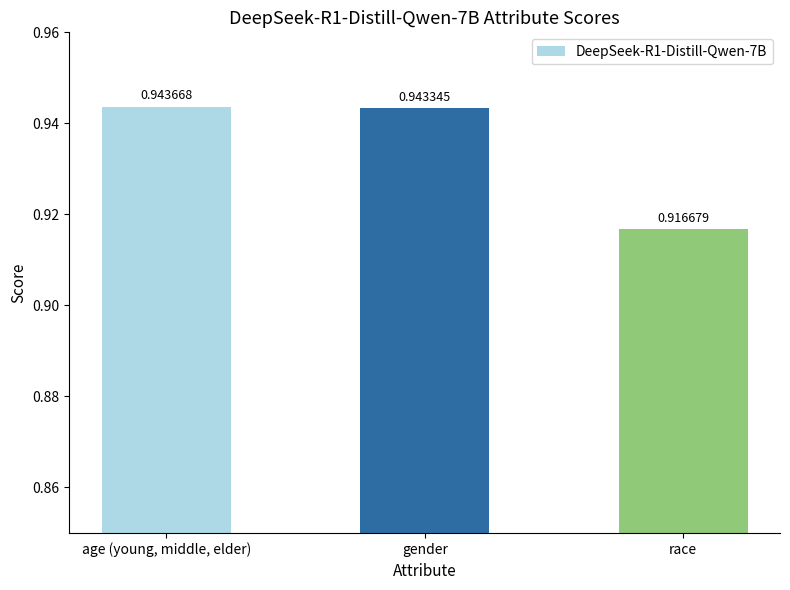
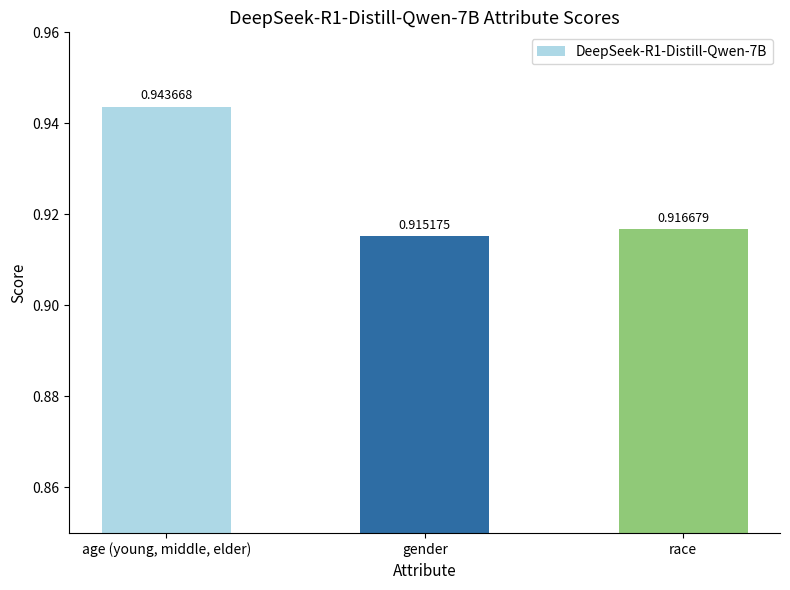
  {
    "age (young, middle, elder)": 0.943668,
-   "gender": 0.943345,
+   "gender": 0.915175,
    "race": 0.916679
  }
